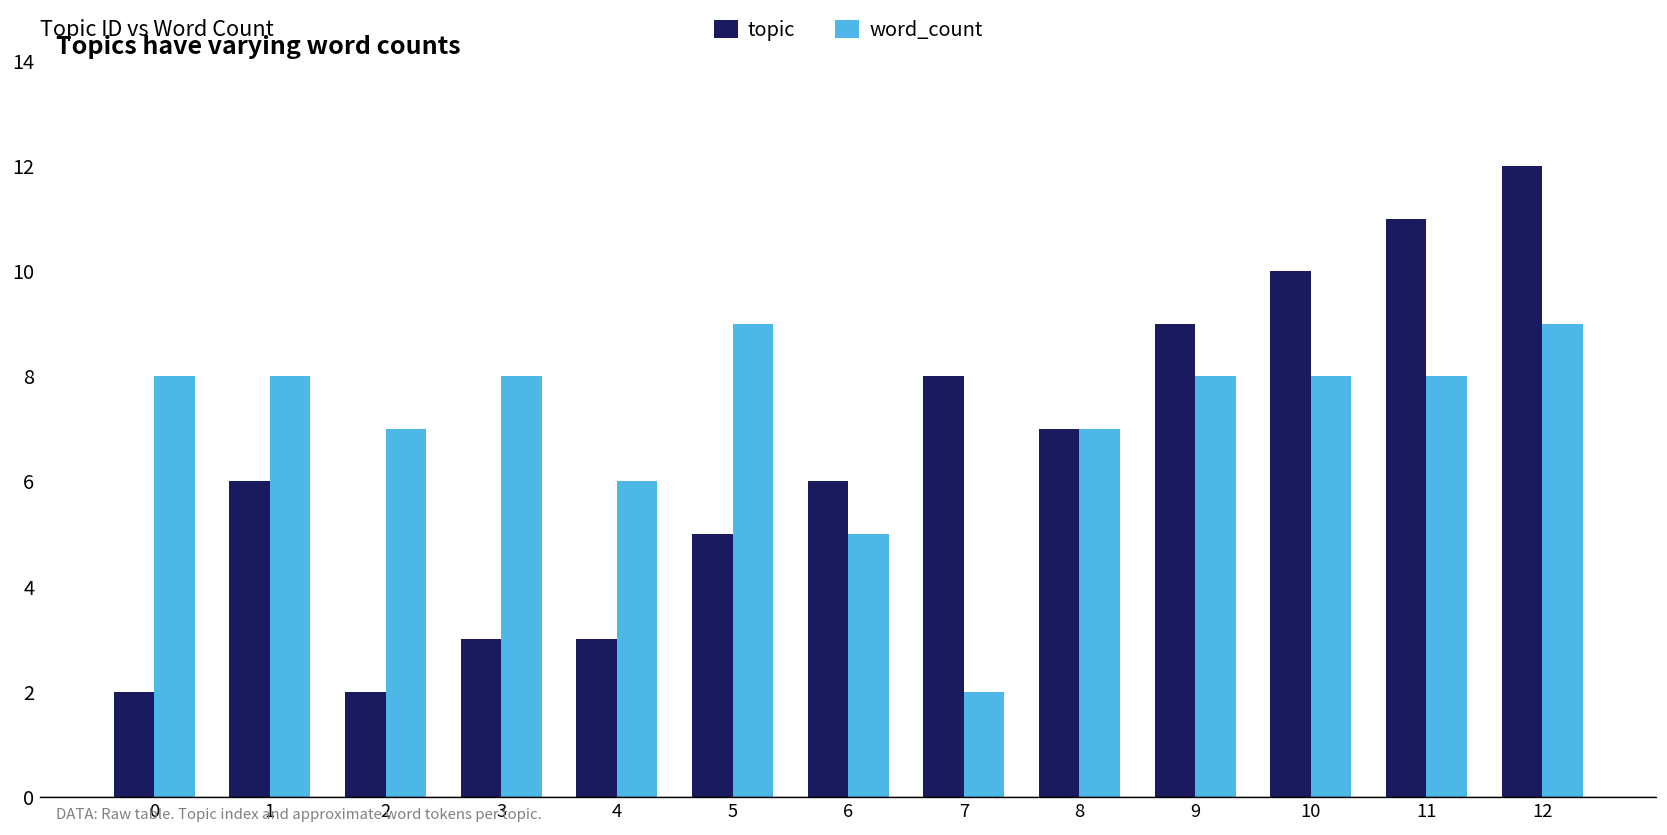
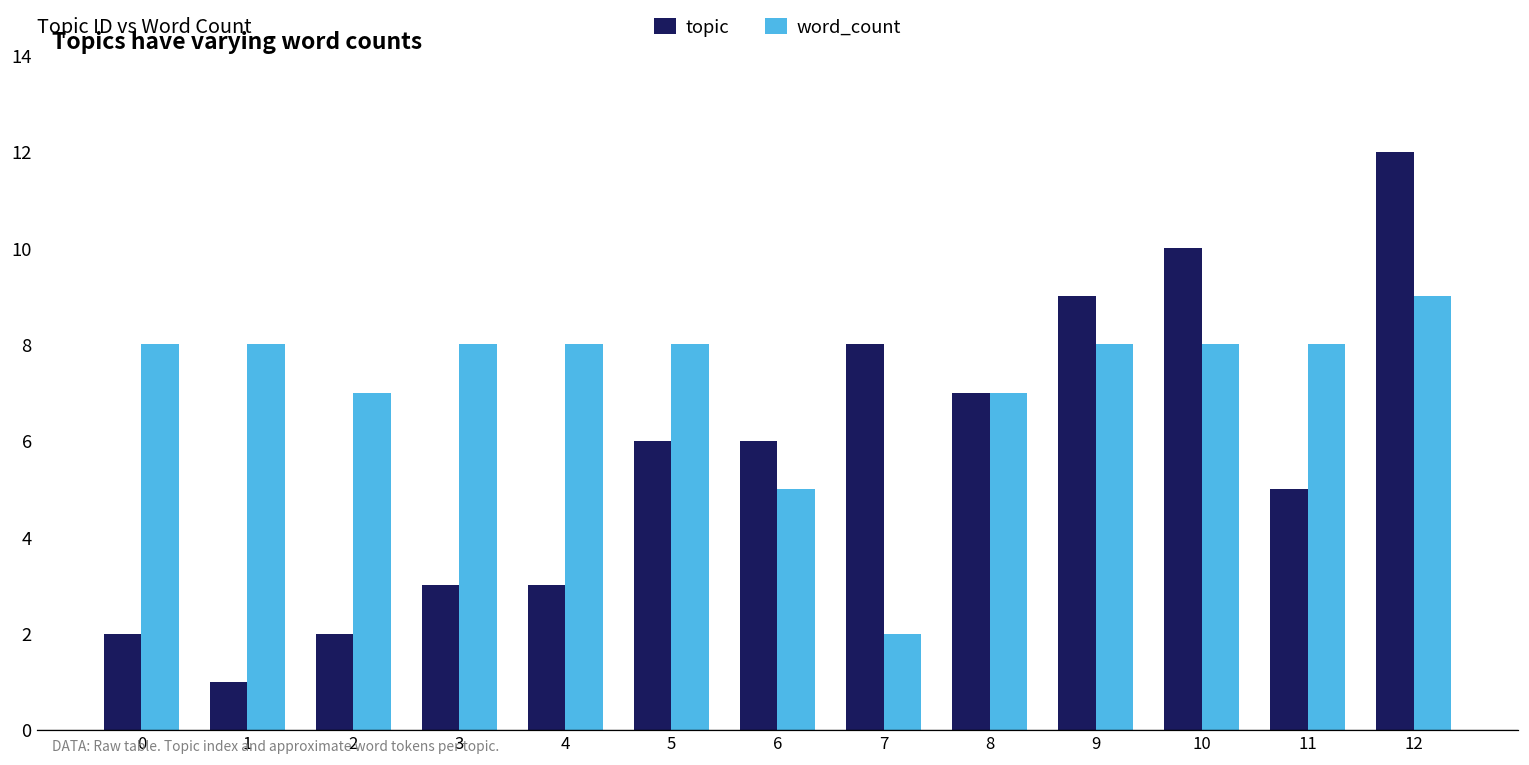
  {
    "topic": {
      "0": 2,
-     "1": 6,
+     "1": 1,
      "2": 2,
      "3": 3,
      "4": 3,
-     "5": 5,
+     "5": 6,
      "6": 6,
      "7": 8,
      "8": 7,
      "9": 9,
      "10": 10,
-     "11": 11,
+     "11": 5,
      "12": 12
    },
    "word_count": {
      "0": 8,
      "1": 8,
      "2": 7,
      "3": 8,
-     "4": 6,
-     "5": 9,
+     "4": 8,
+     "5": 8,
      "6": 5,
      "7": 2,
      "8": 7,
      "9": 8,
      "10": 8,
      "11": 8,
      "12": 9
    }
  }
